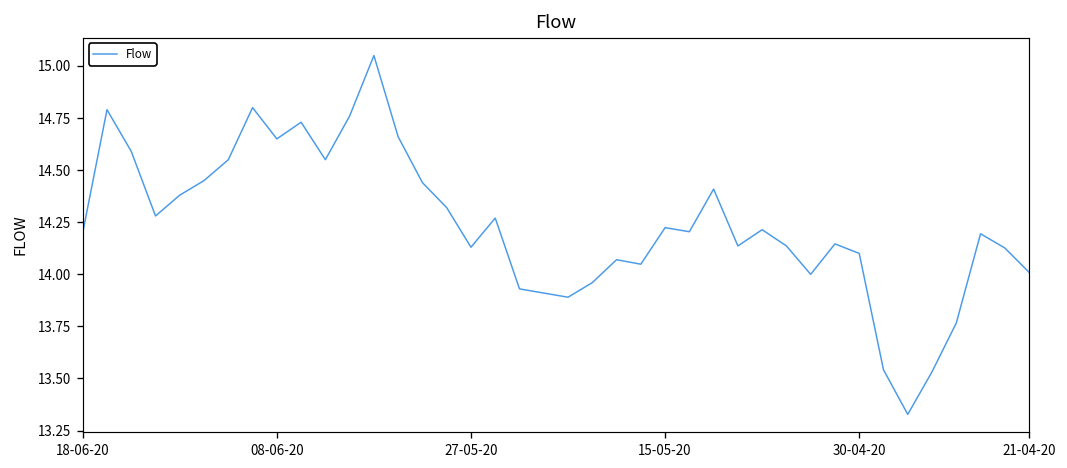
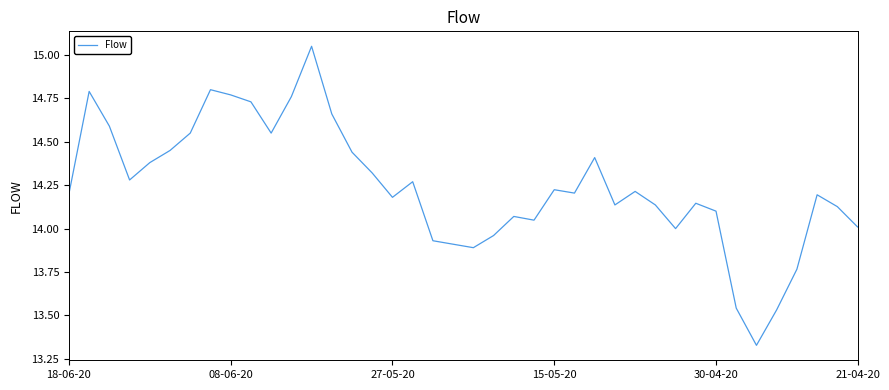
  {
    "18-06-20": 14.20,
-   "08-06-20": 14.65,
-   "27-05-20": 14.13,
+   "08-06-20": 14.77,
+   "27-05-20": 14.18,
    "15-05-20": 14.22,
    "30-04-20": 14.10,
    "21-04-20": 14.01
  }
